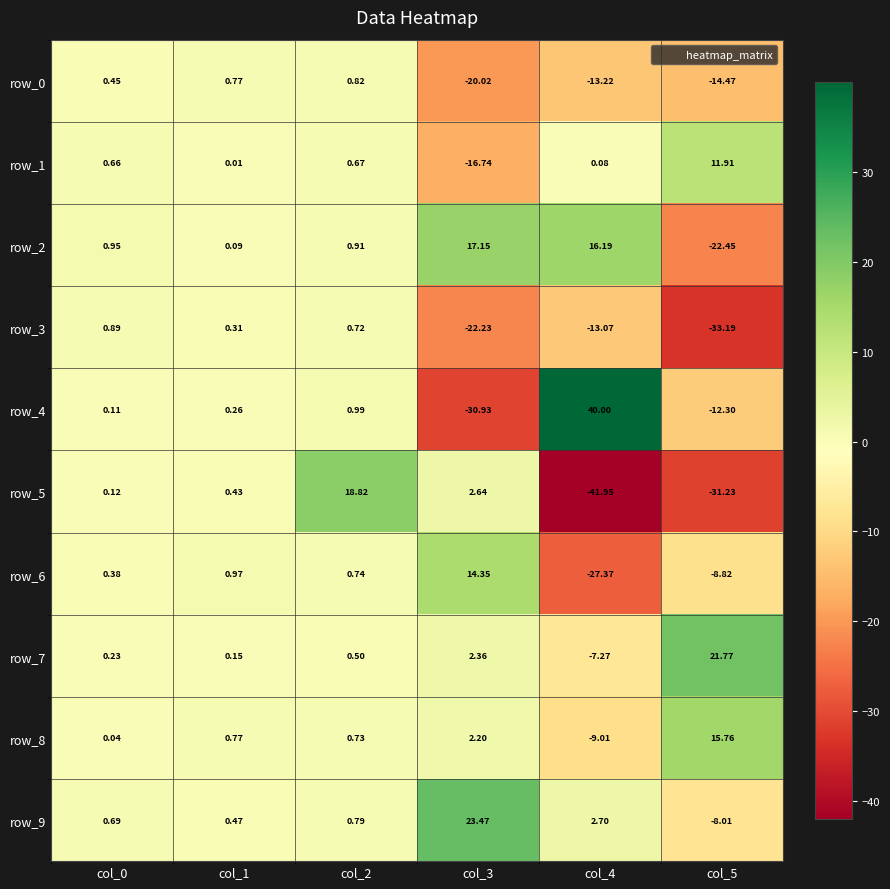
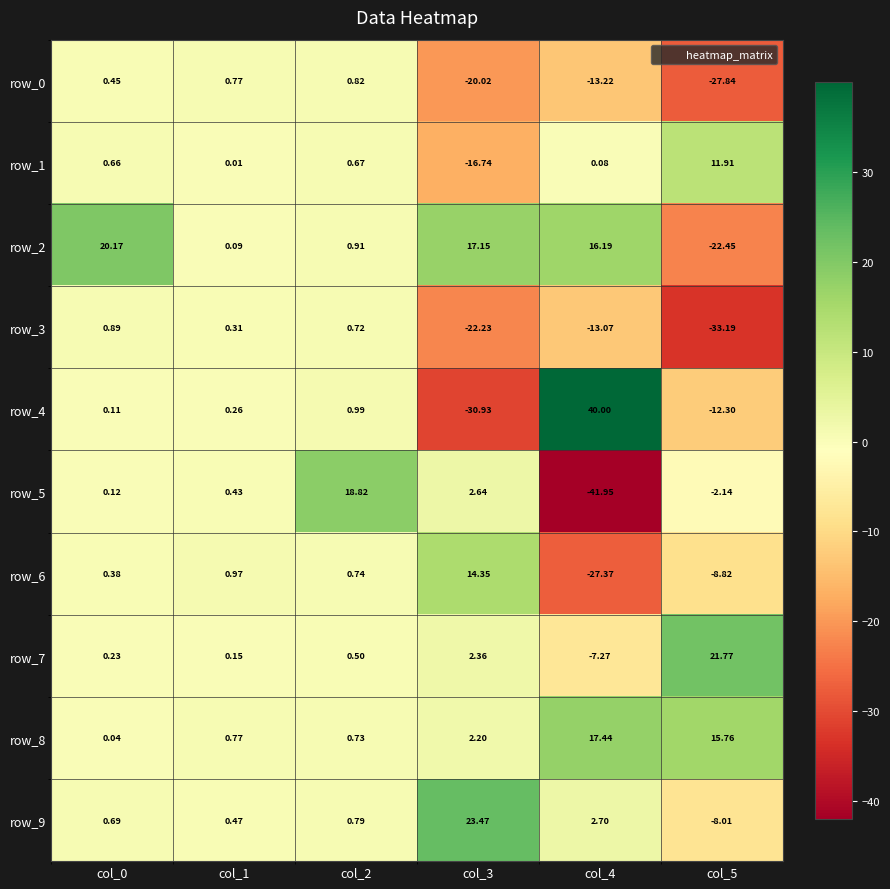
  {
    "row_0": {
      "col_0": 0.45,
      "col_1": 0.77,
      "col_2": 0.82,
      "col_3": -20.02,
      "col_4": -13.22,
-     "col_5": -14.47
+     "col_5": -27.84
    },
    "row_1": {
      "col_0": 0.66,
      "col_1": 0.01,
      "col_2": 0.67,
      "col_3": -16.74,
      "col_4": 0.08,
      "col_5": 11.91
    },
    "row_2": {
-     "col_0": 0.95,
+     "col_0": 20.17,
      "col_1": 0.09,
      "col_2": 0.91,
      "col_3": 17.15,
      "col_4": 16.19,
      "col_5": -22.45
    },
    "row_3": {
      "col_0": 0.89,
      "col_1": 0.31,
      "col_2": 0.72,
      "col_3": -22.23,
      "col_4": -13.07,
      "col_5": -33.19
    },
    "row_4": {
      "col_0": 0.11,
      "col_1": 0.26,
      "col_2": 0.99,
      "col_3": -30.93,
      "col_4": 40.00,
      "col_5": -12.30
    },
    "row_5": {
      "col_0": 0.12,
      "col_1": 0.43,
      "col_2": 18.82,
      "col_3": 2.64,
      "col_4": -41.95,
-     "col_5": -31.23
+     "col_5": -2.14
    },
    "row_6": {
      "col_0": 0.38,
      "col_1": 0.97,
      "col_2": 0.74,
      "col_3": 14.35,
      "col_4": -27.37,
      "col_5": -8.82
    },
    "row_7": {
      "col_0": 0.23,
      "col_1": 0.15,
      "col_2": 0.50,
      "col_3": 2.36,
      "col_4": -7.27,
      "col_5": 21.77
    },
    "row_8": {
      "col_0": 0.04,
      "col_1": 0.77,
      "col_2": 0.73,
      "col_3": 2.20,
-     "col_4": -9.01,
+     "col_4": 17.44,
      "col_5": 15.76
    },
    "row_9": {
      "col_0": 0.69,
      "col_1": 0.47,
      "col_2": 0.79,
      "col_3": 23.47,
      "col_4": 2.70,
      "col_5": -8.01
    }
  }
